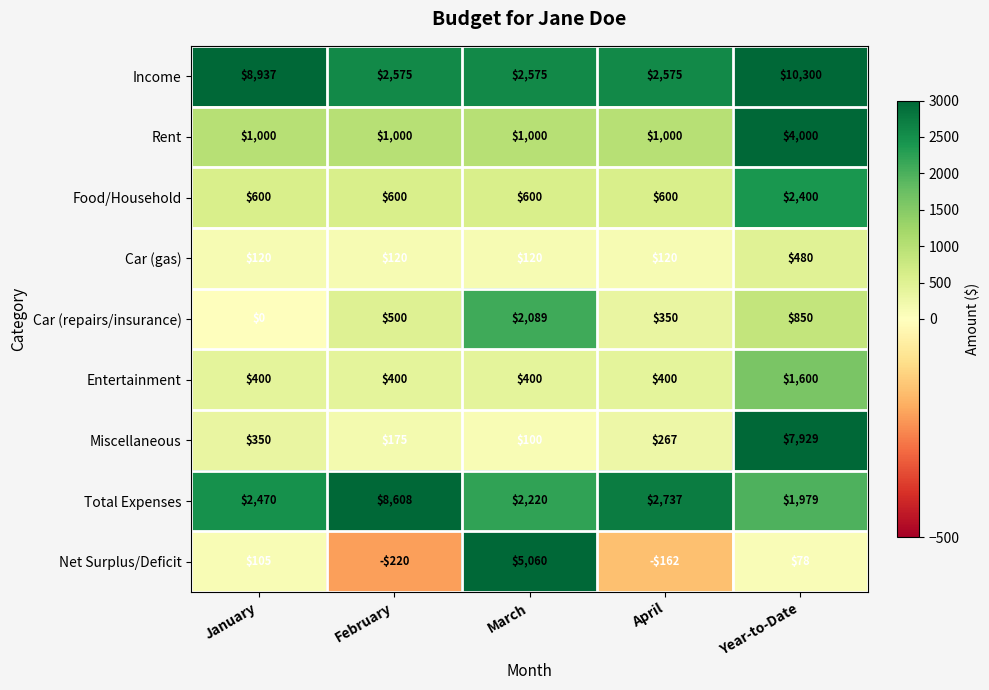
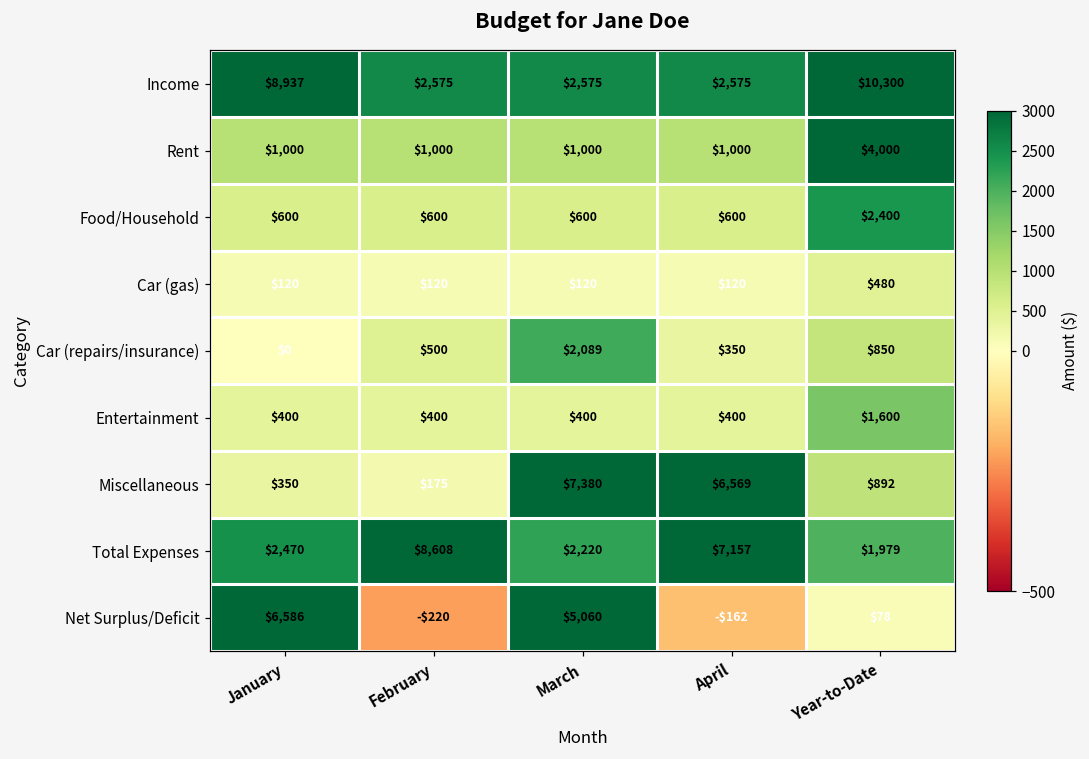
  {
    "Income": {
      "January": "$8,937",
      "February": "$2,575",
      "March": "$2,575",
      "April": "$2,575",
      "Year-to-Date": "$10,300"
    },
    "Rent": {
      "January": "$1,000",
      "February": "$1,000",
      "March": "$1,000",
      "April": "$1,000",
      "Year-to-Date": "$4,000"
    },
    "Food/Household": {
      "January": "$600",
      "February": "$600",
      "March": "$600",
      "April": "$600",
      "Year-to-Date": "$2,400"
    },
    "Car (gas)": {
      "January": "$120",
      "February": "$120",
      "March": "$120",
      "April": "$120",
      "Year-to-Date": "$480"
    },
    "Car (repairs/insurance)": {
      "January": "$0",
      "February": "$500",
      "March": "$2,089",
      "April": "$350",
      "Year-to-Date": "$850"
    },
    "Entertainment": {
      "January": "$400",
      "February": "$400",
      "March": "$400",
      "April": "$400",
      "Year-to-Date": "$1,600"
    },
    "Miscellaneous": {
      "January": "$350",
      "February": "$175",
-     "March": "$100",
-     "April": "$267",
-     "Year-to-Date": "$7,929"
+     "March": "$7,380",
+     "April": "$6,569",
+     "Year-to-Date": "$892"
    },
    "Total Expenses": {
      "January": "$2,470",
      "February": "$8,608",
      "March": "$2,220",
-     "April": "$2,737",
+     "April": "$7,157",
      "Year-to-Date": "$1,979"
    },
    "Net Surplus/Deficit": {
-     "January": "$105",
+     "January": "$6,586",
      "February": "$220",
      "March": "$5,060",
      "April": "$162",
      "Year-to-Date": "$78"
    }
  }
